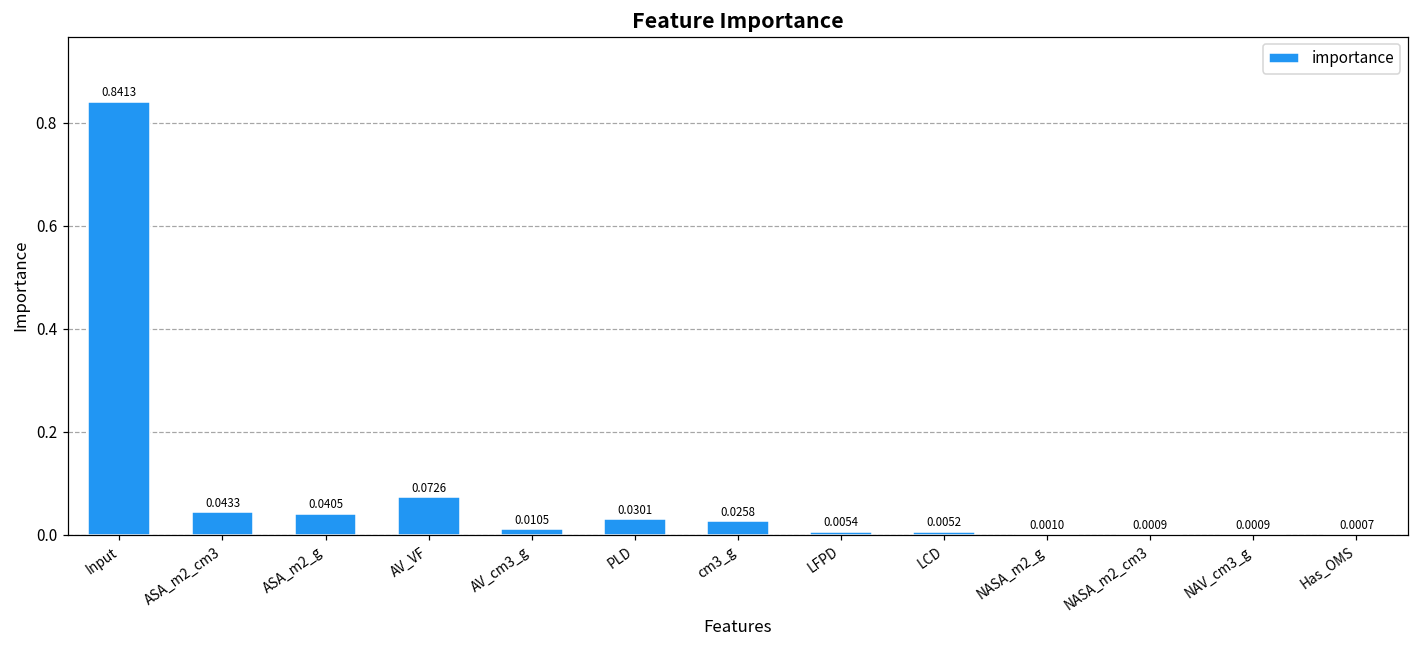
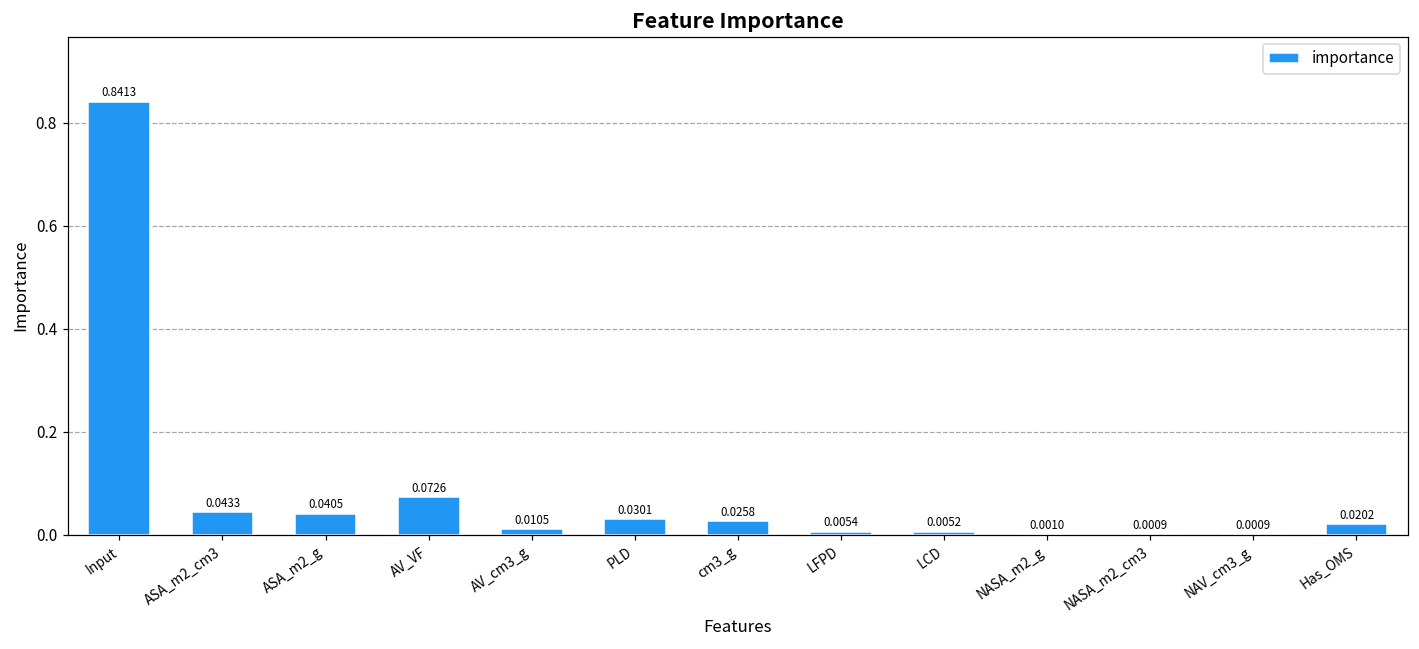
  {
    "Input": 0.8413,
    "ASA_m2_cm3": 0.0433,
    "ASA_m2_g": 0.0405,
    "AV_VF": 0.0726,
    "AV_cm3_g": 0.0105,
    "PLD": 0.0301,
    "cm3_g": 0.0258,
    "LFPD": 0.0054,
    "LCD": 0.0052,
    "NASA_m2_g": 0.0010,
    "NASA_m2_cm3": 0.0009,
    "NAV_cm3_g": 0.0009,
-   "Has_OMS": 0.0007
+   "Has_OMS": 0.0202
  }
